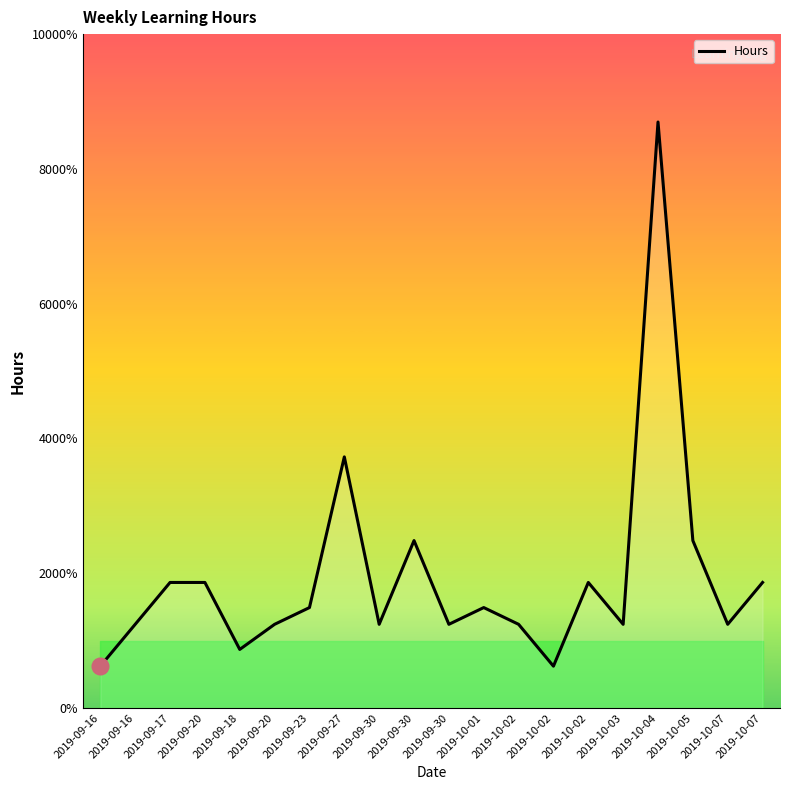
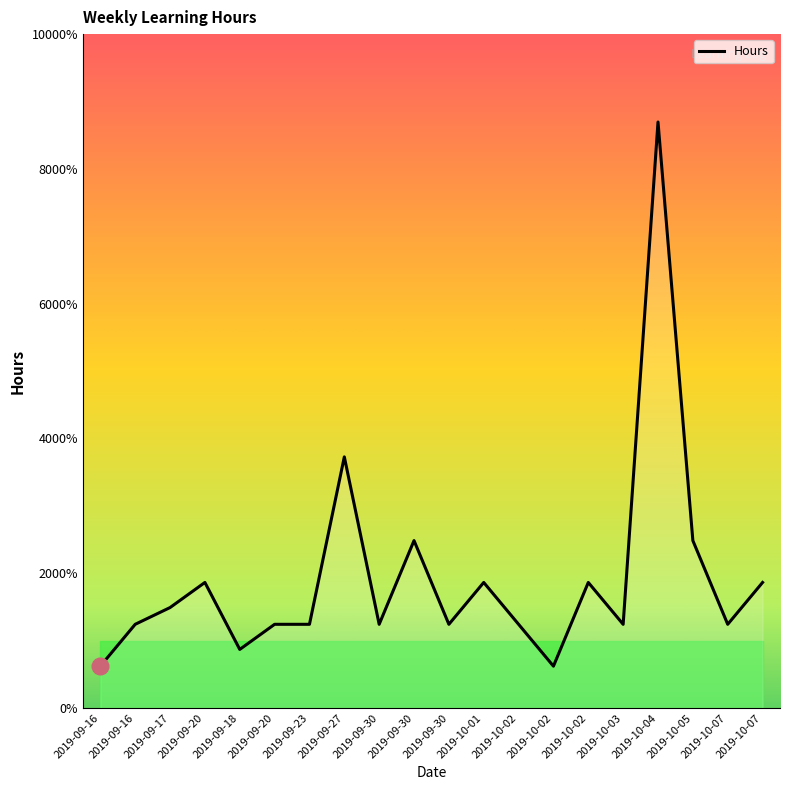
  {
    "Hours": {
-     "2019-09-17": "1900%",
+     "2019-09-17": "1500%",
      "2019-09-18": "900%",
-     "2019-09-23": "1500%",
+     "2019-09-23": "1200%",
      "2019-09-27": "3700%",
-     "2019-10-01": "1500%",
+     "2019-10-01": "1900%",
      "2019-10-03": "1200%",
      "2019-10-04": "8700%",
      "2019-10-05": "2500%"
    }
  }
